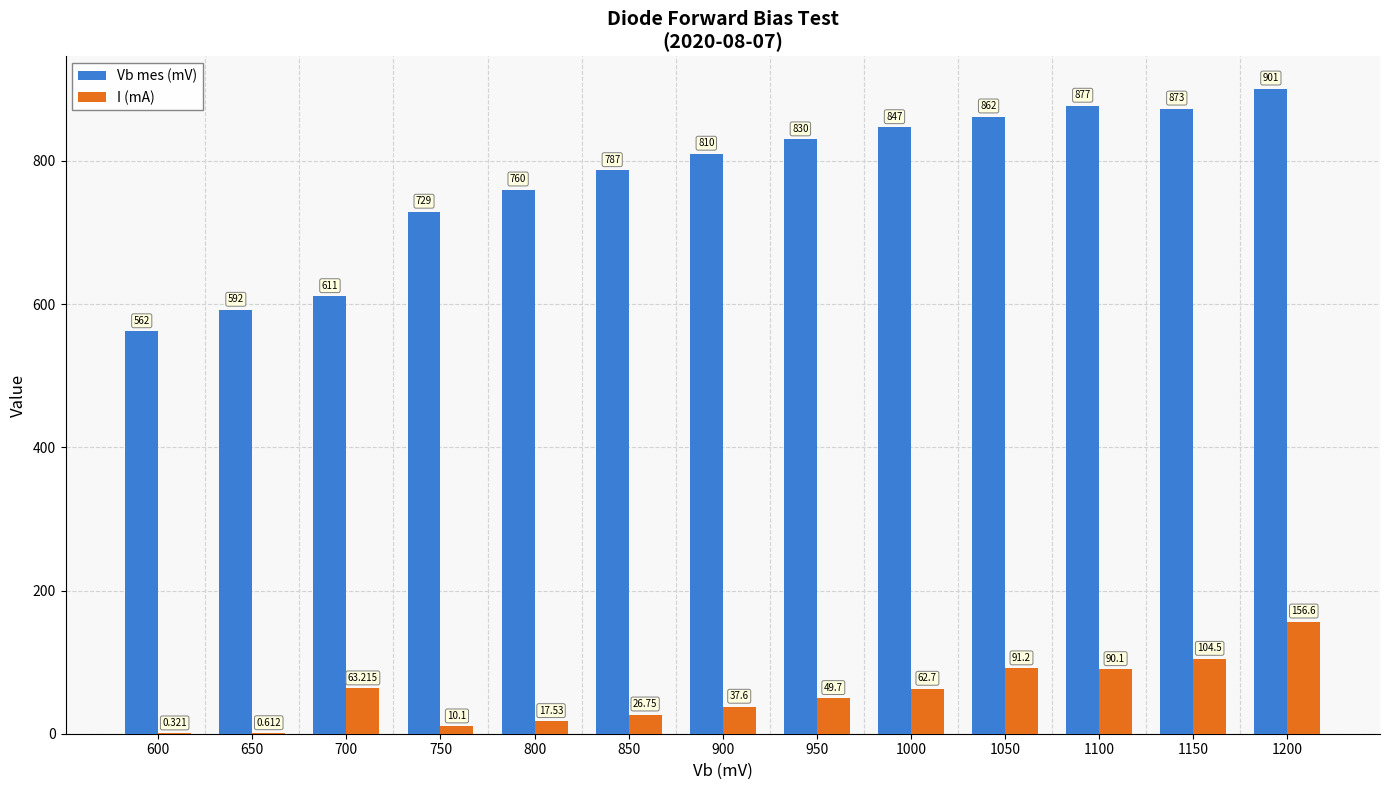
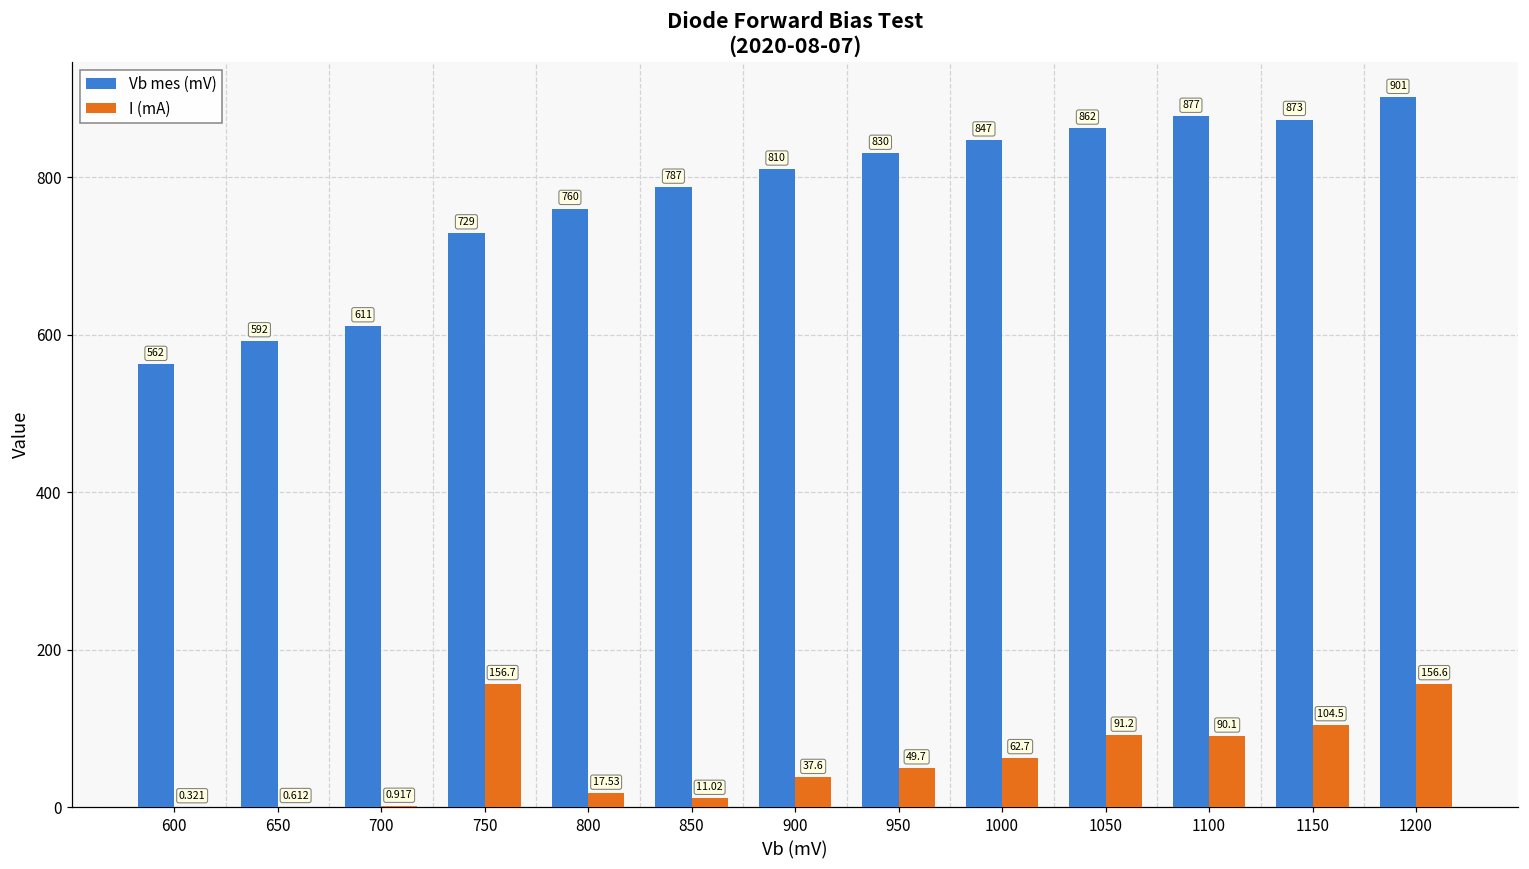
  {
    "I (mA)": {
-     "700": 63.215,
-     "750": 10.1,
-     "850": 26.75
+     "700": 0.917,
+     "750": 156.7,
+     "850": 11.02
    }
  }
